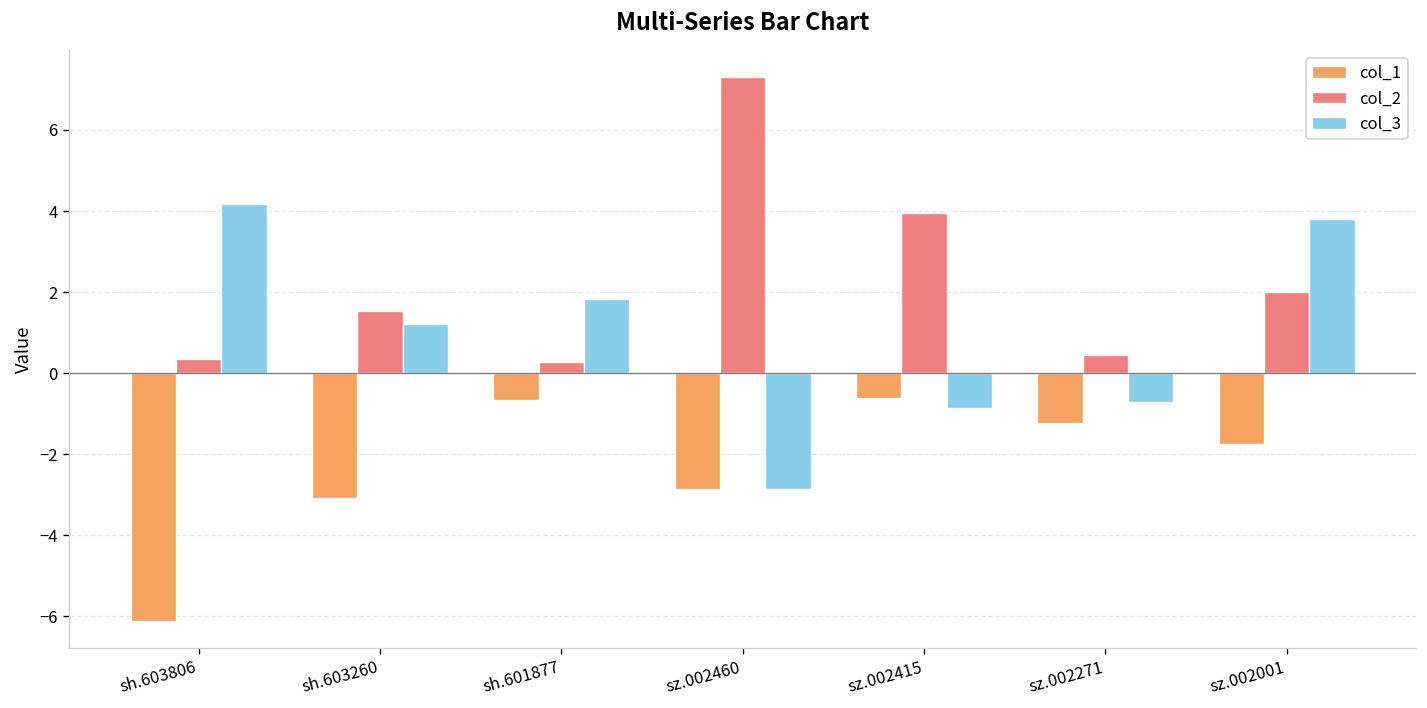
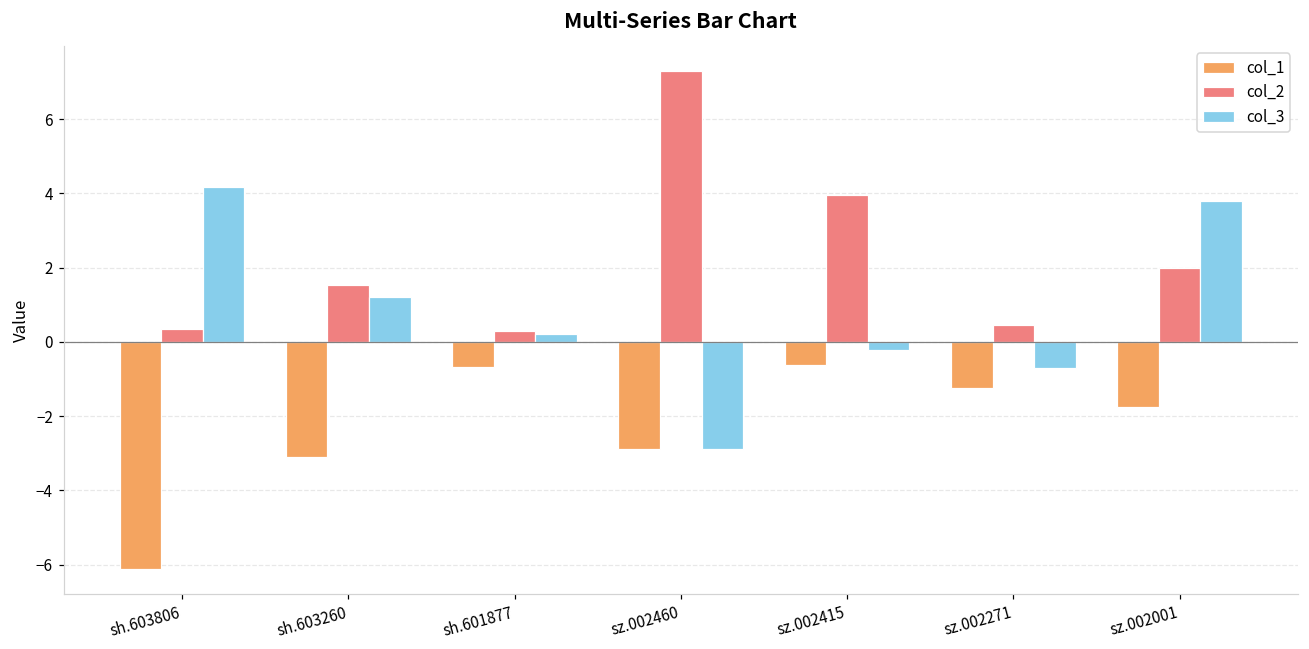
  {
    "col_3": {
      "sh.603806": 4.2,
      "sh.603260": 1.2,
-     "sh.601877": 1.8,
+     "sh.601877": 0.2,
      "sz.002460": -2.9,
-     "sz.002415": -0.9,
+     "sz.002415": -0.2,
      "sz.002271": -0.7,
      "sz.002001": 3.8
    }
  }
